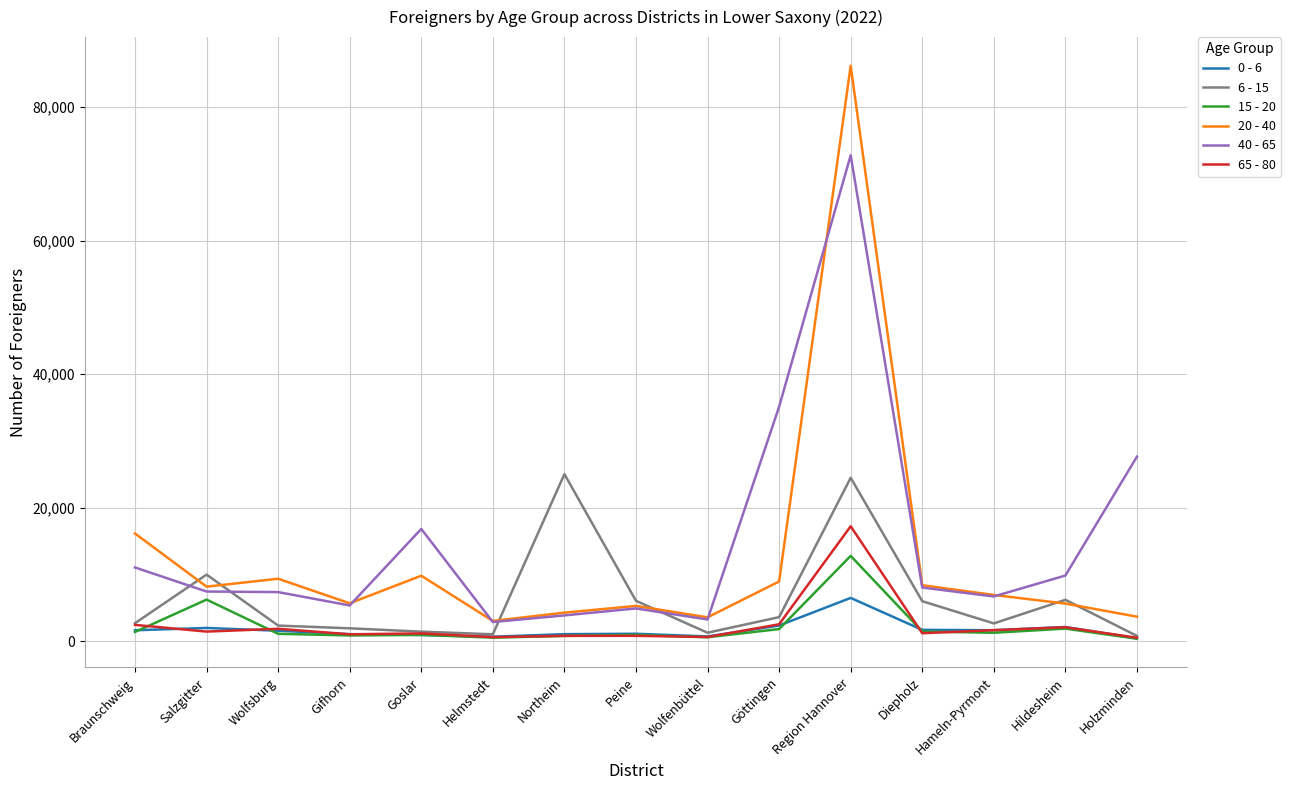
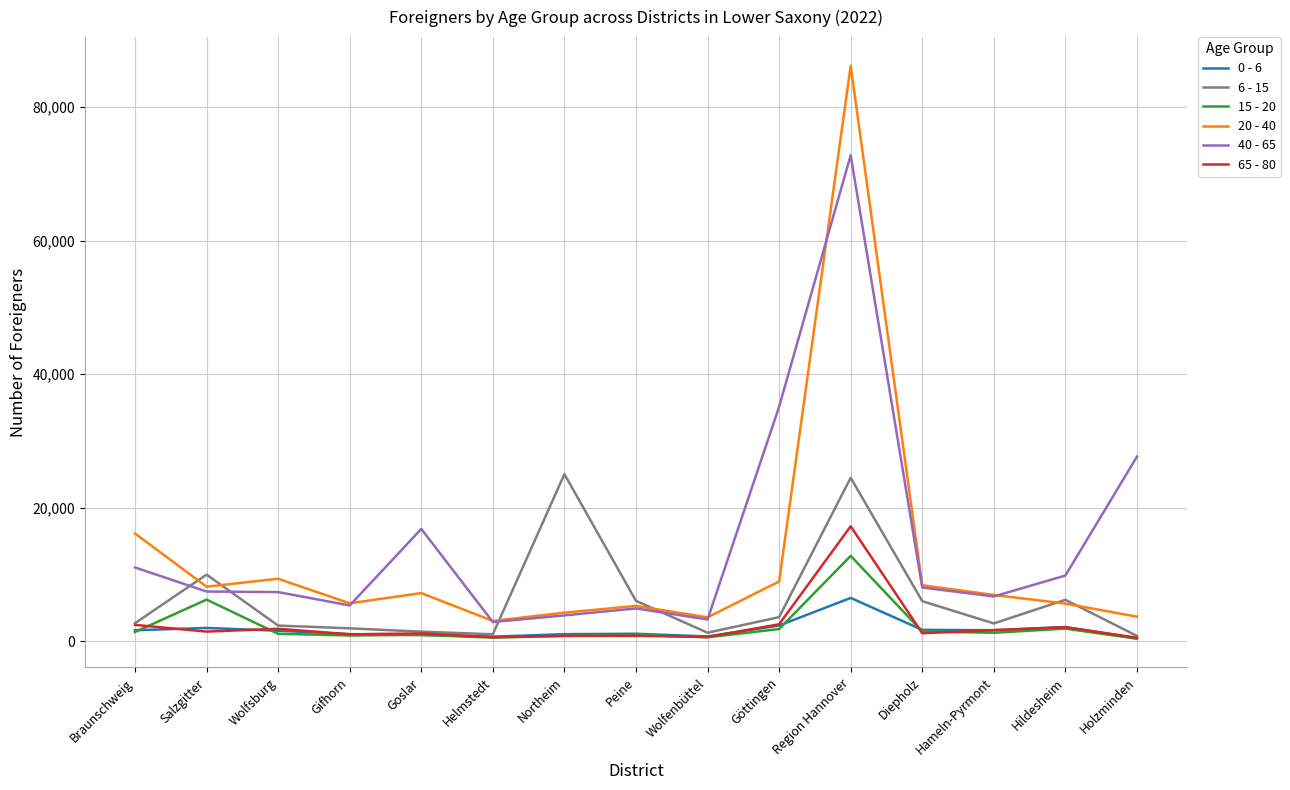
  {
    "0 - 6": {
      "Salzgitter": "2,000",
      "Region Hannover": "6,000"
    },
    "6 - 15": {
      "Salzgitter": "10,000",
      "Wolfsburg": "2,000",
      "Gifhorn": "2,000",
      "Northeim": "25,000",
      "Peine": "6,000",
      "Wolfenbüttel": "1,000",
      "Göttingen": "4,000",
      "Region Hannover": "24,000",
      "Diepholz": "6,000",
      "Hameln-Pyrmont": "3,000",
      "Hildesheim": "6,000"
    },
    "15 - 20": {
      "Salzgitter": "6,000",
      "Wolfsburg": "1,000",
      "Göttingen": "2,000",
      "Region Hannover": "13,000",
      "Hameln-Pyrmont": "1,000"
    },
    "20 - 40": {
      "Braunschweig": "16,000",
      "Salzgitter": "8,000",
      "Wolfsburg": "9,000",
-     "Goslar": "10,000",
+     "Goslar": "7,000",
      "Northeim": "4,000",
      "Göttingen": "9,000",
      "Region Hannover": "86,000",
      "Hildesheim": "6,000",
      "Holzminden": "4,000"
    },
    "40 - 65": {
      "Braunschweig": "11,000",
      "Salzgitter": "7,000",
      "Wolfsburg": "7,000",
      "Goslar": "17,000",
      "Northeim": "4,000",
      "Göttingen": "35,000",
      "Region Hannover": "73,000",
      "Hildesheim": "10,000",
      "Holzminden": "28,000"
    },
    "65 - 80": {
      "Salzgitter": "1,000",
      "Region Hannover": "17,000"
    }
  }
